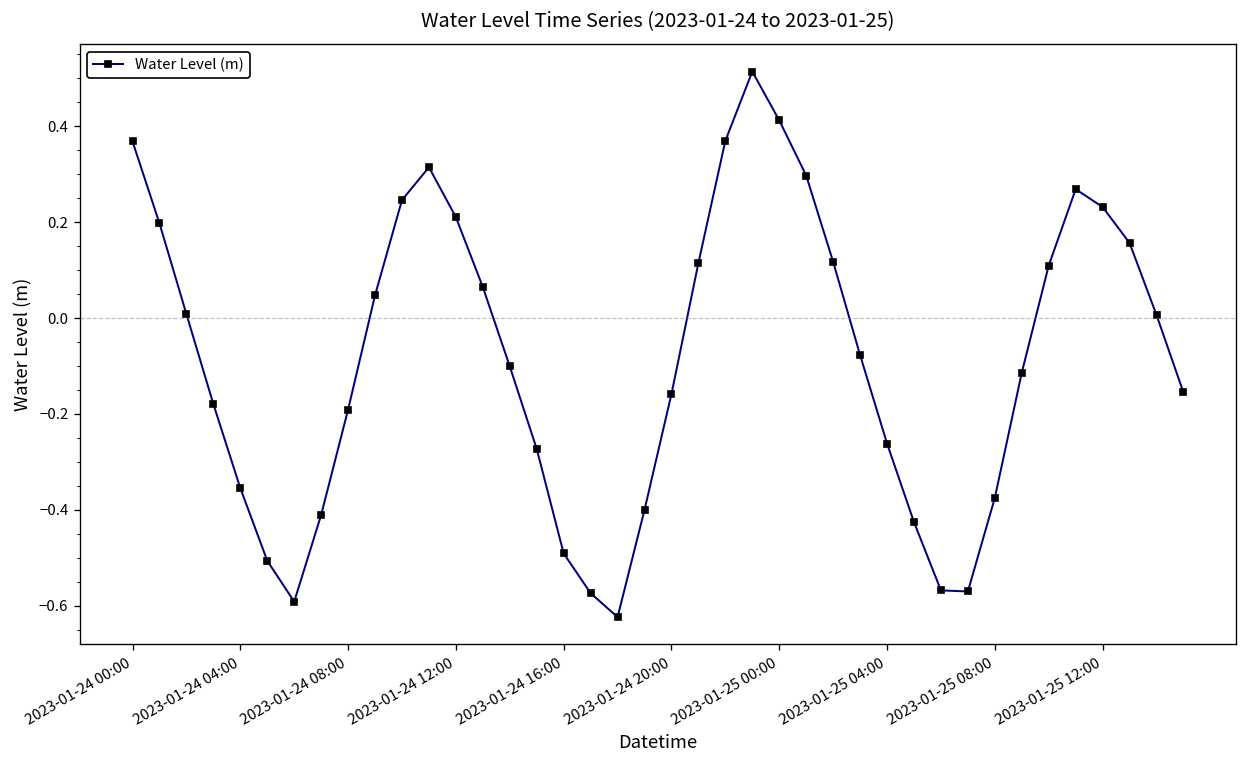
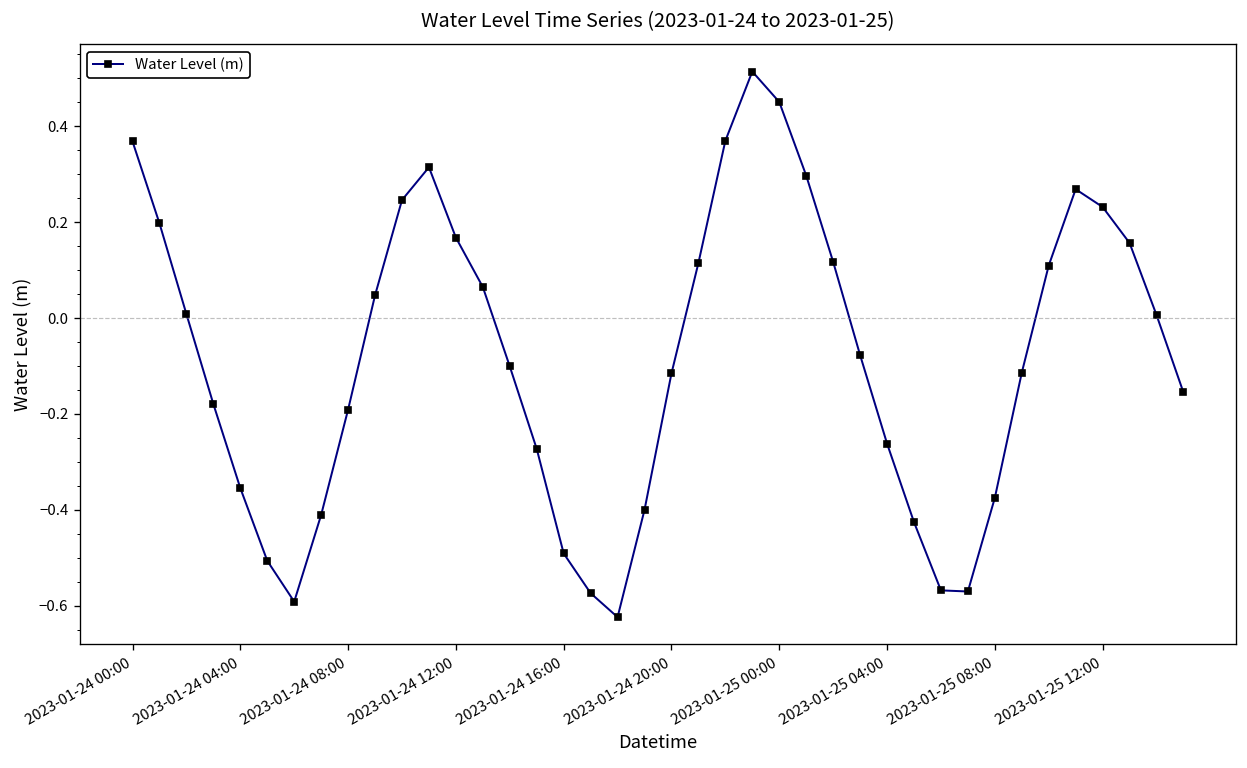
  {
    "2023-01-24 00:00": 0.37,
    "2023-01-24 04:00": -0.35,
    "2023-01-24 08:00": -0.19,
-   "2023-01-24 12:00": 0.21,
+   "2023-01-24 12:00": 0.17,
    "2023-01-24 16:00": -0.49,
-   "2023-01-24 20:00": -0.16,
-   "2023-01-25 00:00": 0.41,
+   "2023-01-24 20:00": -0.12,
+   "2023-01-25 00:00": 0.45,
    "2023-01-25 04:00": -0.26,
    "2023-01-25 08:00": -0.38,
    "2023-01-25 12:00": 0.23
  }
